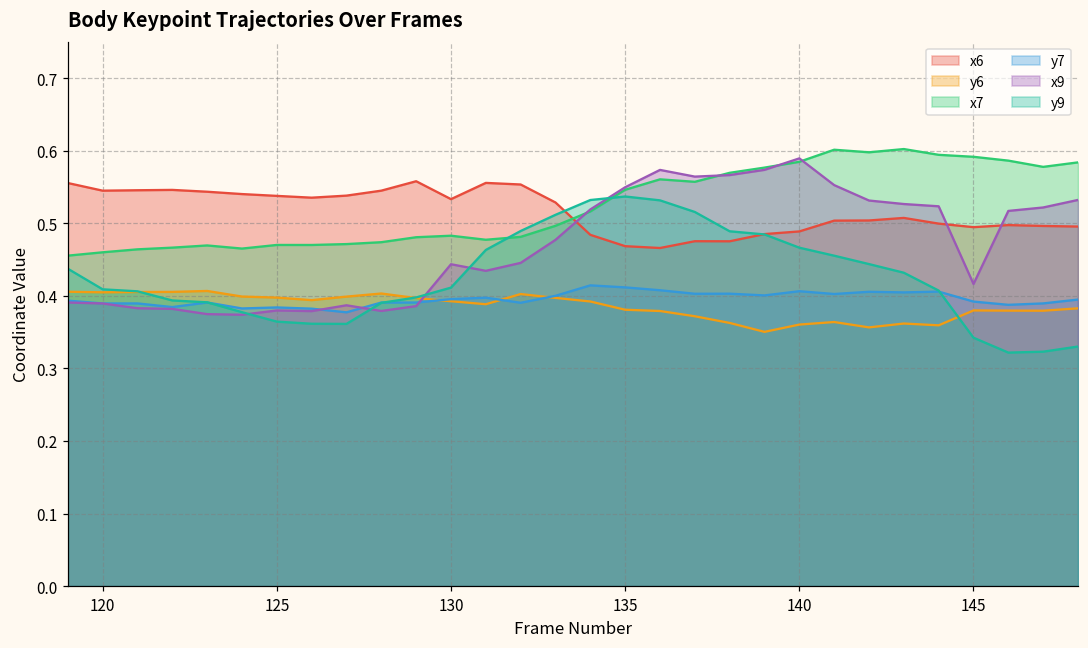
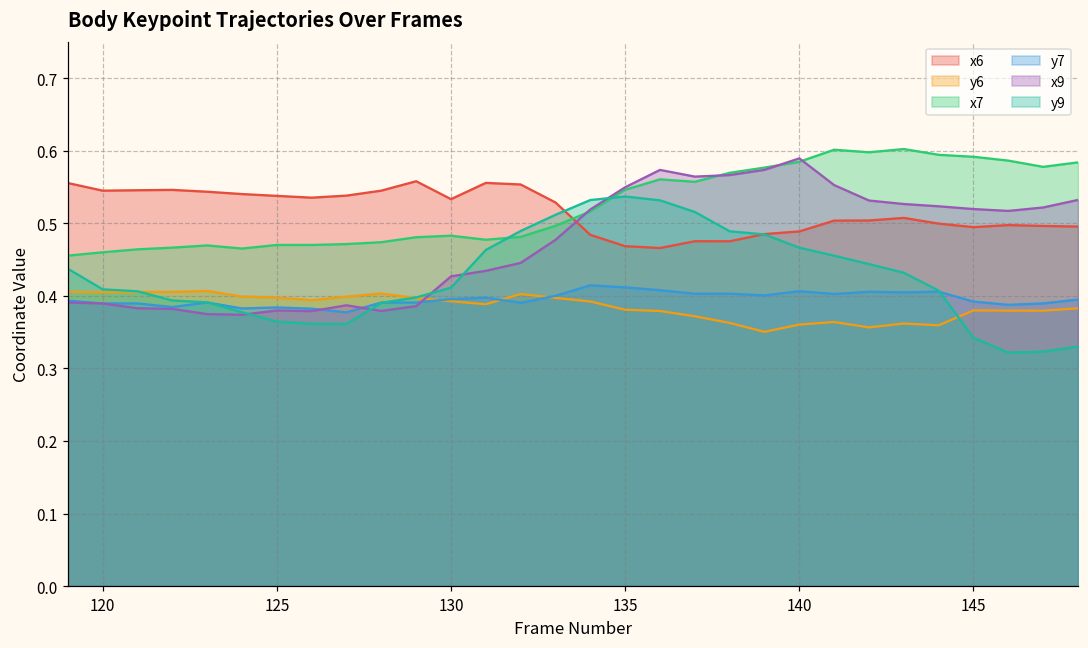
  {
    "x9": {
      "125": 0.38,
-     "130": 0.44,
+     "130": 0.43,
      "140": 0.59,
-     "145": 0.42
+     "145": 0.52
    }
  }
